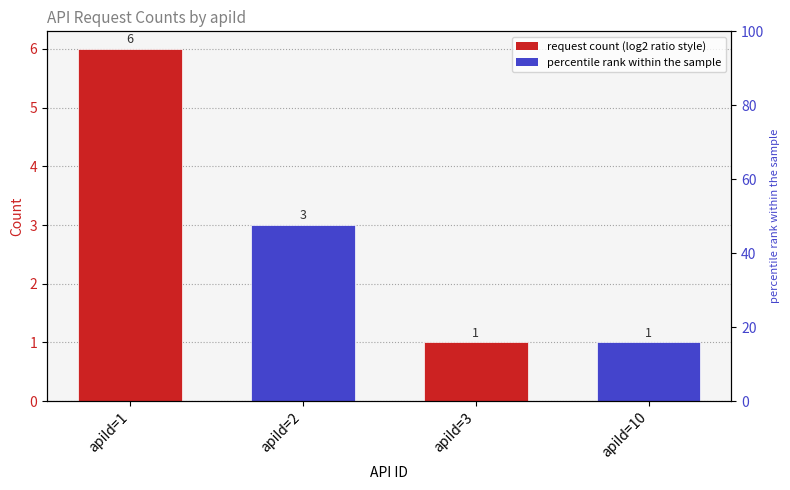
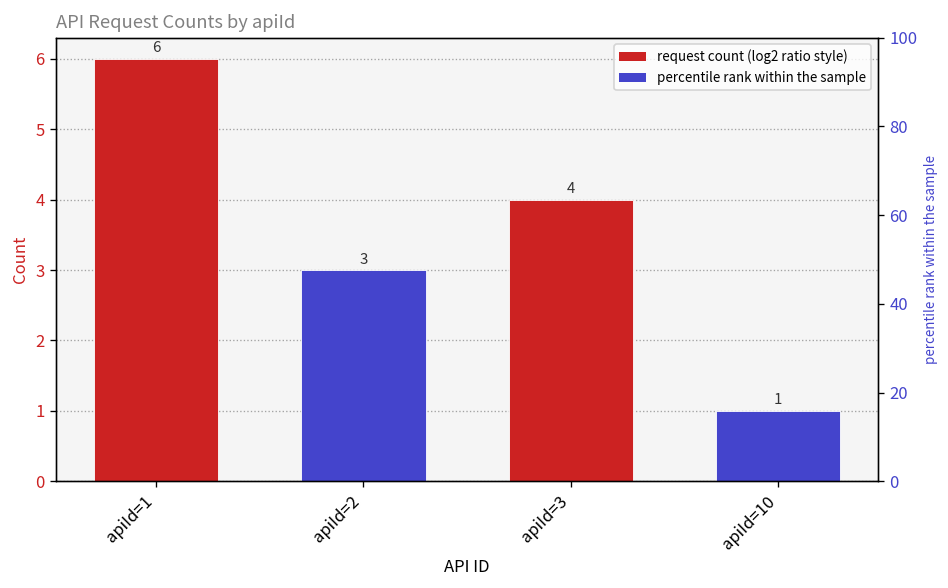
  {
    "apiId=1": 6,
    "apiId=2": 3,
-   "apiId=3": 1,
+   "apiId=3": 4,
    "apiId=10": 1
  }
